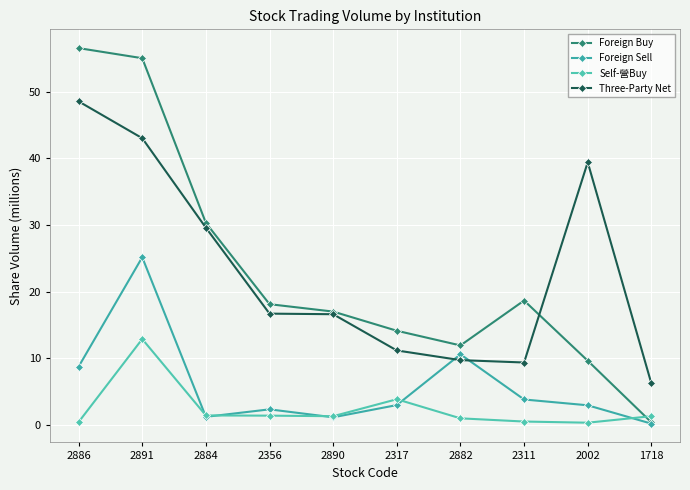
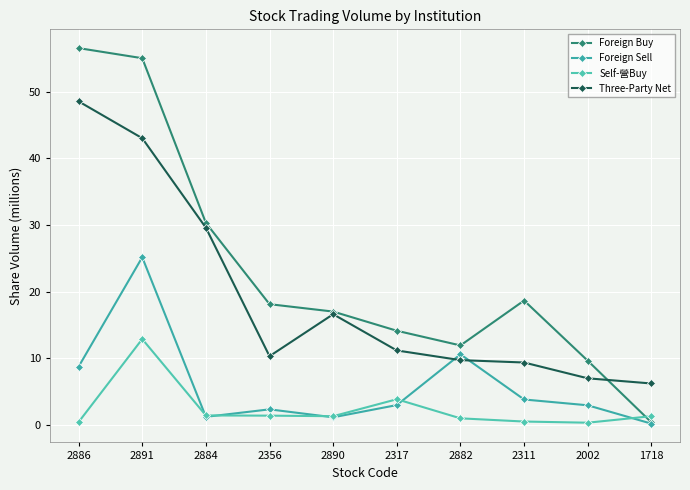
  {
    "Foreign Buy": {
      "2886": 57,
      "2891": 55,
      "2884": 30,
      "2356": 18,
      "2890": 17,
      "2317": 14,
      "2882": 12,
      "2311": 19,
      "2002": 10
    },
    "Three-Party Net": {
      "2886": 49,
      "2891": 43,
      "2884": 30,
-     "2356": 17,
+     "2356": 10,
      "2890": 17,
      "2317": 11,
      "2882": 10,
      "2311": 9,
-     "2002": 39,
+     "2002": 7,
      "1718": 6
    }
  }
